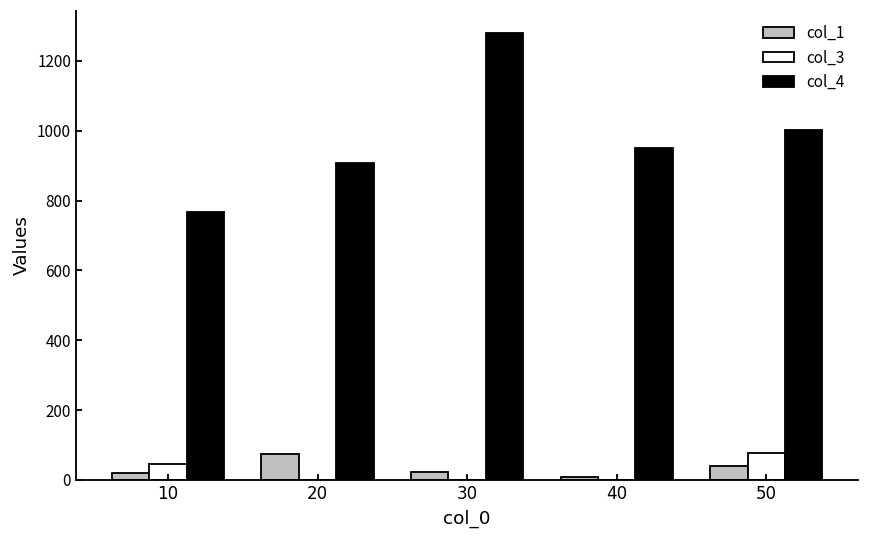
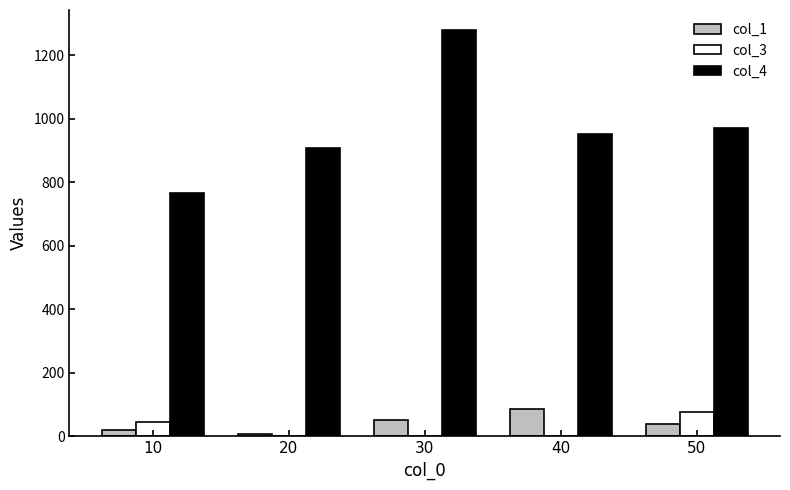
  {
    "col_1": {
      "10": 20,
-     "20": 70,
-     "30": 20,
-     "40": 10,
+     "20": 10,
+     "30": 50,
+     "40": 80,
      "50": 40
    },
    "col_3": {
      "10": 50,
      "30": 0,
      "50": 80
    },
    "col_4": {
      "10": 770,
      "20": 910,
      "30": 1280,
      "40": 950,
-     "50": 1000
+     "50": 970
    }
  }
